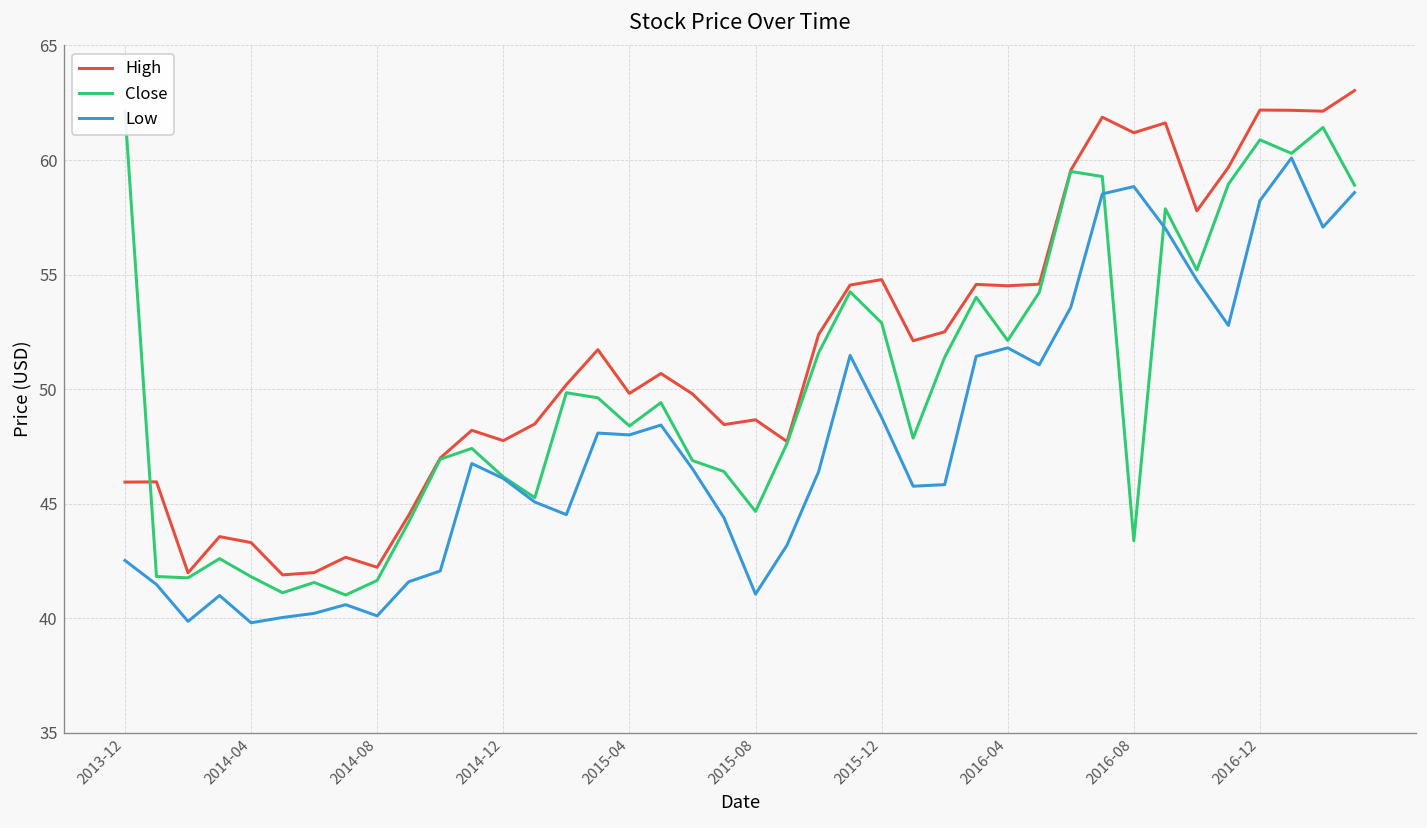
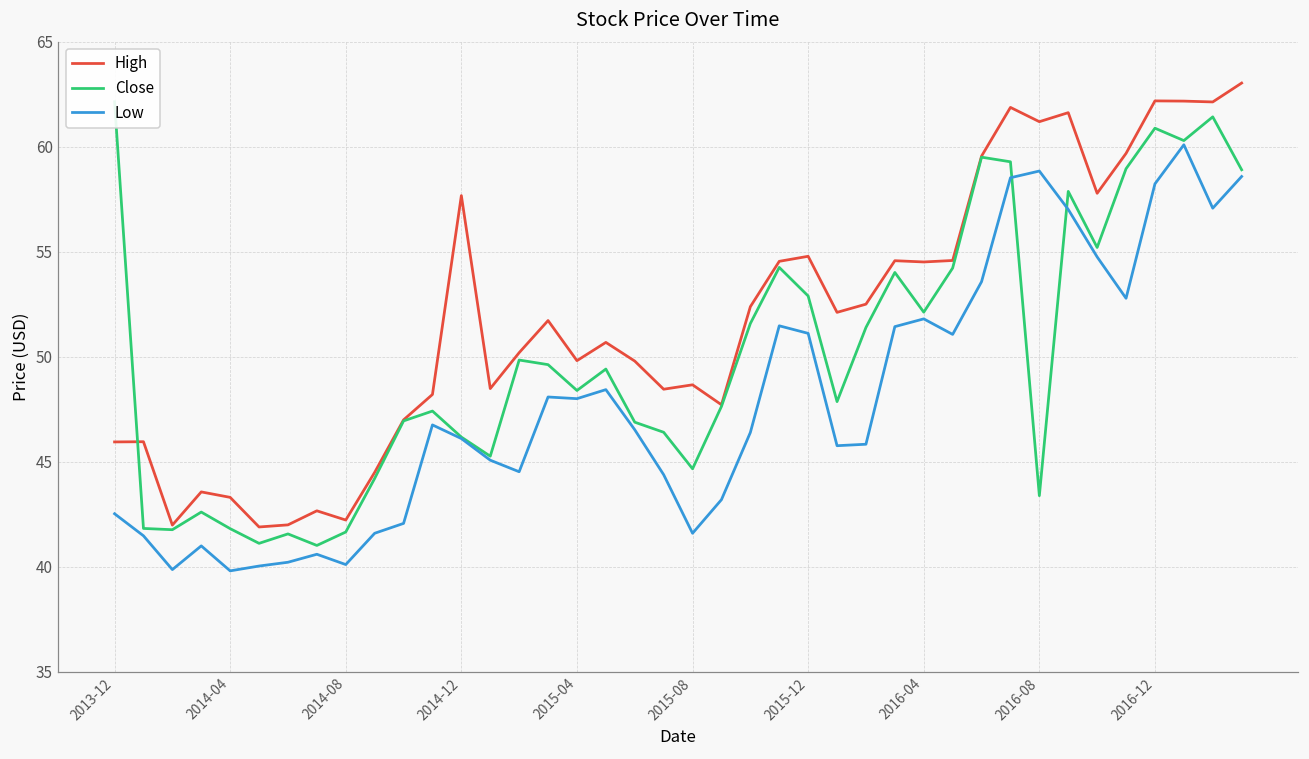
  {
    "High": {
      "2013-12": 45.9,
      "2014-04": 43.3,
      "2014-08": 42.2,
-     "2014-12": 47.8,
+     "2014-12": 57.7,
      "2015-04": 49.8,
      "2015-08": 48.7,
      "2015-12": 54.8,
      "2016-04": 54.5,
      "2016-08": 61.2,
      "2016-12": 62.2
    },
    "Close": {
      "2014-04": 41.8,
      "2014-08": 41.7,
      "2015-04": 48.4,
      "2015-08": 44.7,
      "2015-12": 52.9,
      "2016-04": 52.1,
      "2016-08": 43.4,
      "2016-12": 60.9
    },
    "Low": {
      "2013-12": 42.5,
      "2014-04": 39.8,
      "2014-08": 40.1,
      "2015-04": 48.0,
-     "2015-08": 41.1,
-     "2015-12": 48.8,
+     "2015-08": 41.6,
+     "2015-12": 51.1,
      "2016-04": 51.8,
      "2016-08": 58.8,
      "2016-12": 58.2
    }
  }
